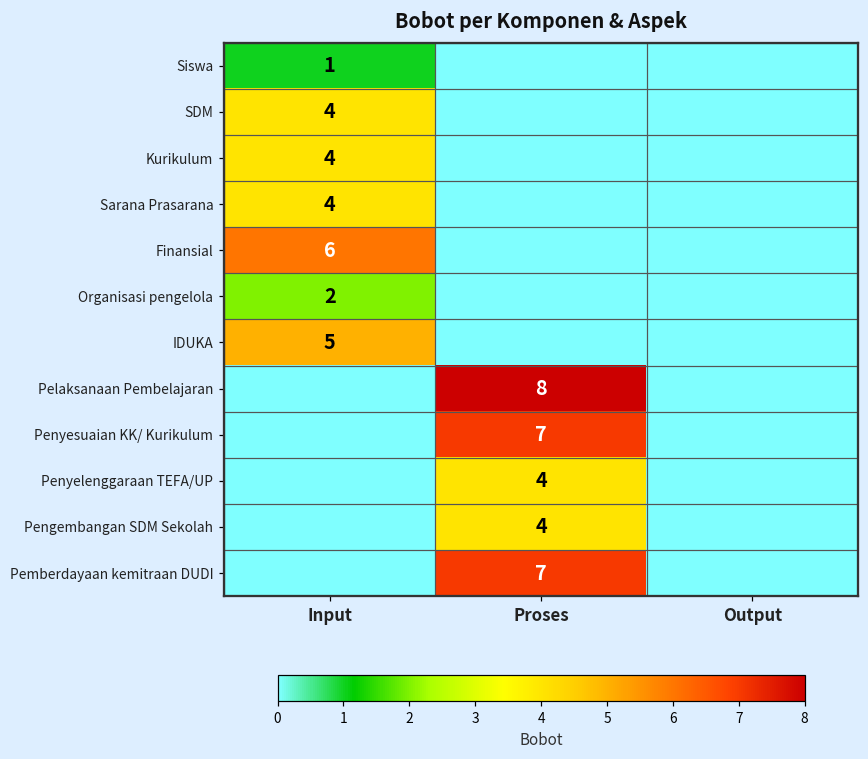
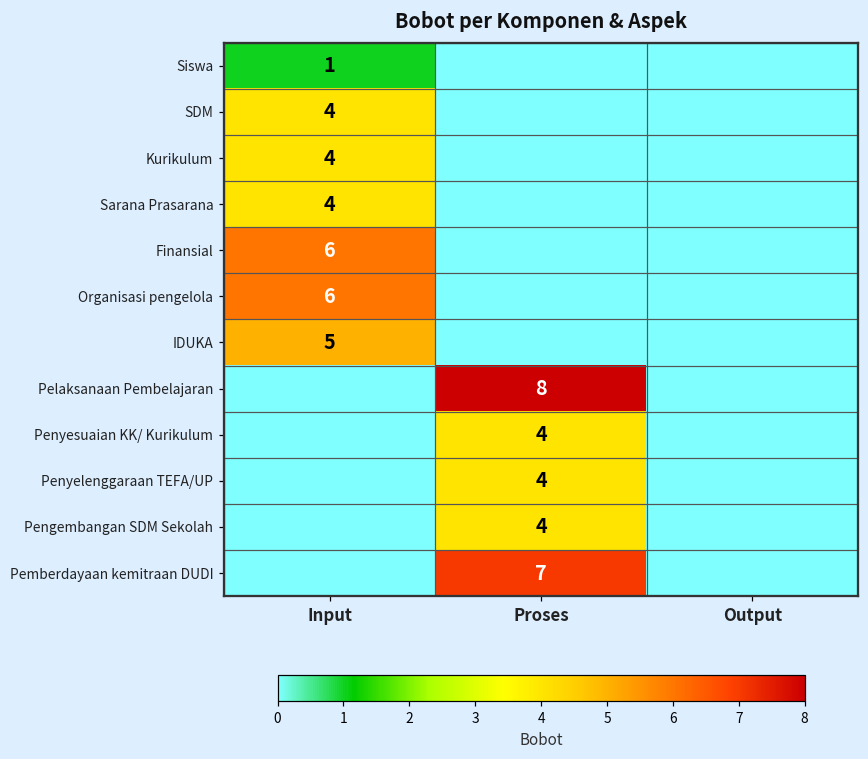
  {
    "Siswa": {
      "Input": 1
    },
    "SDM": {
      "Input": 4
    },
    "Kurikulum": {
      "Input": 4
    },
    "Sarana Prasarana": {
      "Input": 4
    },
    "Finansial": {
      "Input": 6
    },
    "Organisasi pengelola": {
-     "Input": 2
+     "Input": 6
    },
    "IDUKA": {
      "Input": 5
    },
    "Pelaksanaan Pembelajaran": {
      "Proses": 8
    },
    "Penyesuaian KK/ Kurikulum": {
-     "Proses": 7
+     "Proses": 4
    },
    "Penyelenggaraan TEFA/UP": {
      "Proses": 4
    },
    "Pengembangan SDM Sekolah": {
      "Proses": 4
    },
    "Pemberdayaan kemitraan DUDI": {
      "Proses": 7
    }
  }
